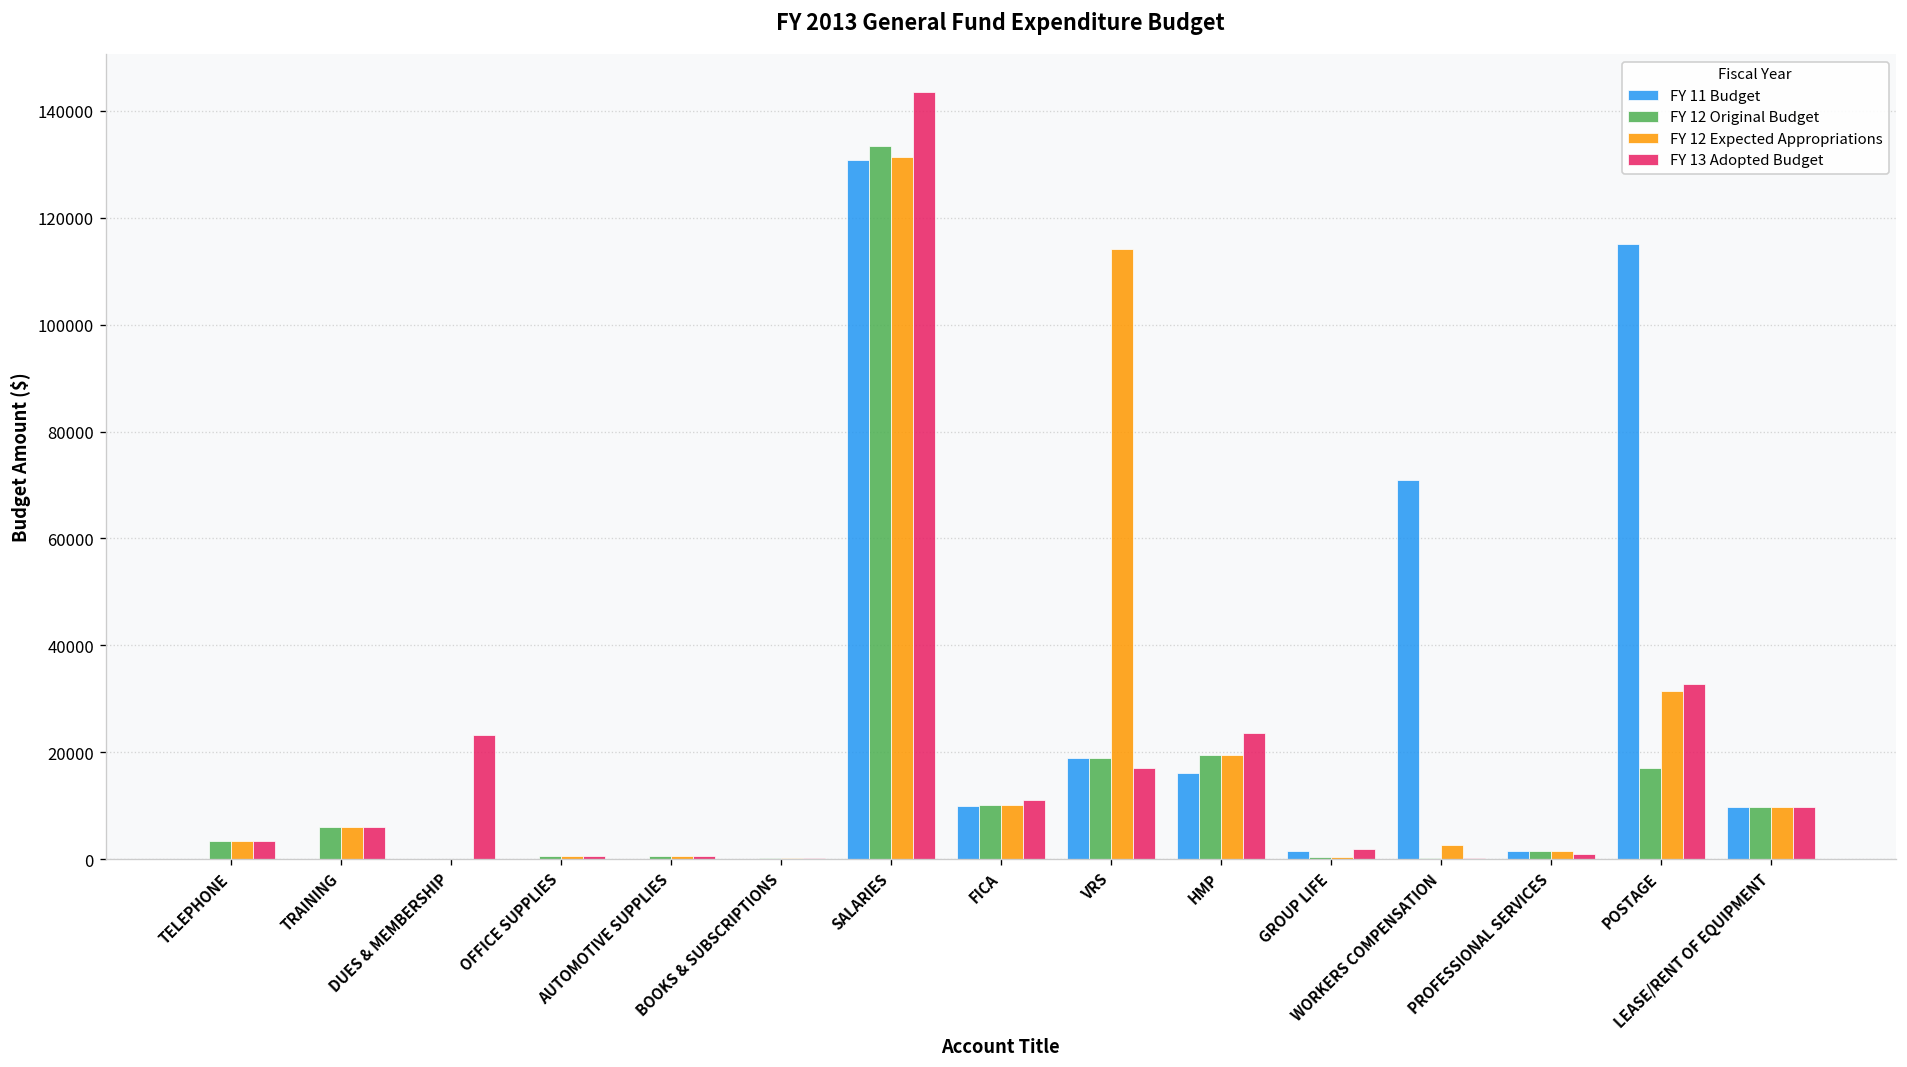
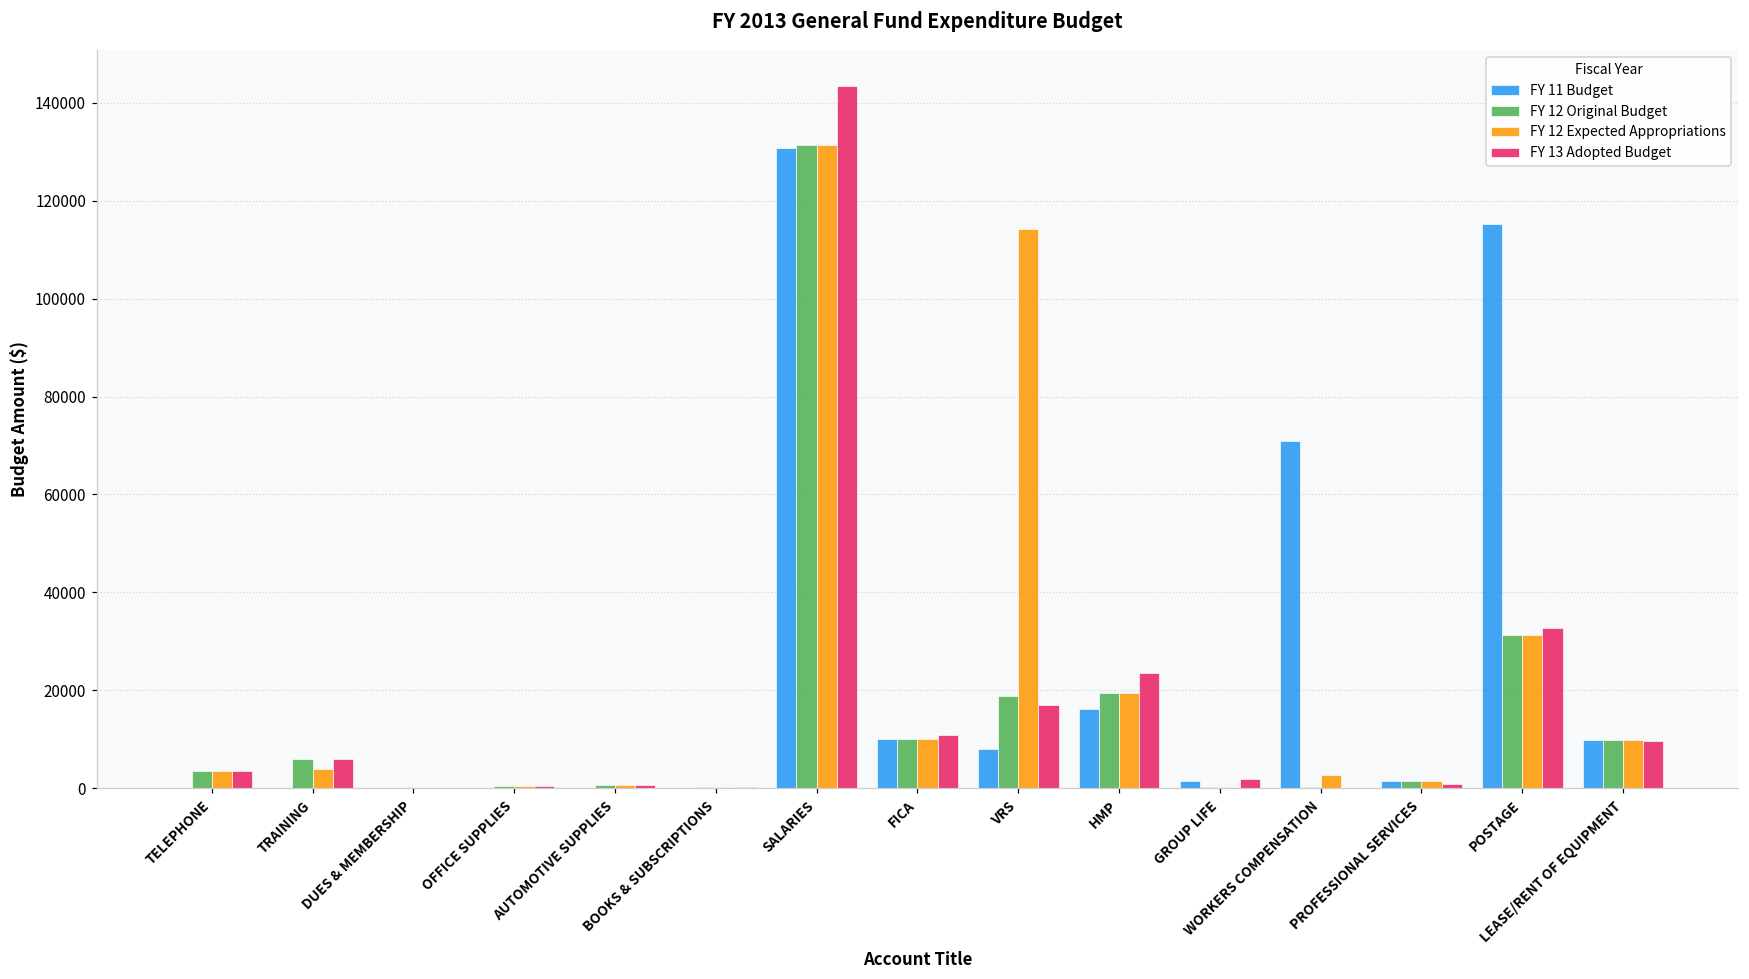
  {
    "FY 11 Budget": {
      "TELEPHONE": 0,
      "TRAINING": 0,
      "DUES & MEMBERSHIP": 0,
      "OFFICE SUPPLIES": 0,
      "AUTOMOTIVE SUPPLIES": 0,
      "BOOKS & SUBSCRIPTIONS": 0,
      "SALARIES": 131000,
      "FICA": 10000,
-     "VRS": 19000,
+     "VRS": 8000,
      "HMP": 16000,
      "GROUP LIFE": 1000,
      "WORKERS COMPENSATION": 71000,
      "PROFESSIONAL SERVICES": 2000,
      "POSTAGE": 115000,
      "LEASE/RENT OF EQUIPMENT": 10000
    },
    "FY 12 Original Budget": {
      "TELEPHONE": 3000,
      "TRAINING": 6000,
      "AUTOMOTIVE SUPPLIES": 1000,
-     "SALARIES": 134000,
+     "SALARIES": 131000,
      "FICA": 10000,
      "VRS": 19000,
      "HMP": 19000,
      "PROFESSIONAL SERVICES": 2000,
-     "POSTAGE": 17000,
+     "POSTAGE": 31000,
      "LEASE/RENT OF EQUIPMENT": 10000
    },
    "FY 12 Expected Appropriations": {
      "TELEPHONE": 3000,
-     "TRAINING": 6000,
+     "TRAINING": 4000,
      "AUTOMOTIVE SUPPLIES": 1000,
      "SALARIES": 131000,
      "FICA": 10000,
      "VRS": 114000,
      "HMP": 19000,
      "WORKERS COMPENSATION": 3000,
      "PROFESSIONAL SERVICES": 2000,
      "POSTAGE": 31000,
      "LEASE/RENT OF EQUIPMENT": 10000
    },
    "FY 13 Adopted Budget": {
      "TELEPHONE": 3000,
      "TRAINING": 6000,
-     "DUES & MEMBERSHIP": 23000,
+     "DUES & MEMBERSHIP": 0,
      "AUTOMOTIVE SUPPLIES": 1000,
      "SALARIES": 143000,
      "FICA": 11000,
      "VRS": 17000,
      "HMP": 24000,
      "GROUP LIFE": 2000,
      "PROFESSIONAL SERVICES": 1000,
      "POSTAGE": 33000,
      "LEASE/RENT OF EQUIPMENT": 10000
    }
  }
